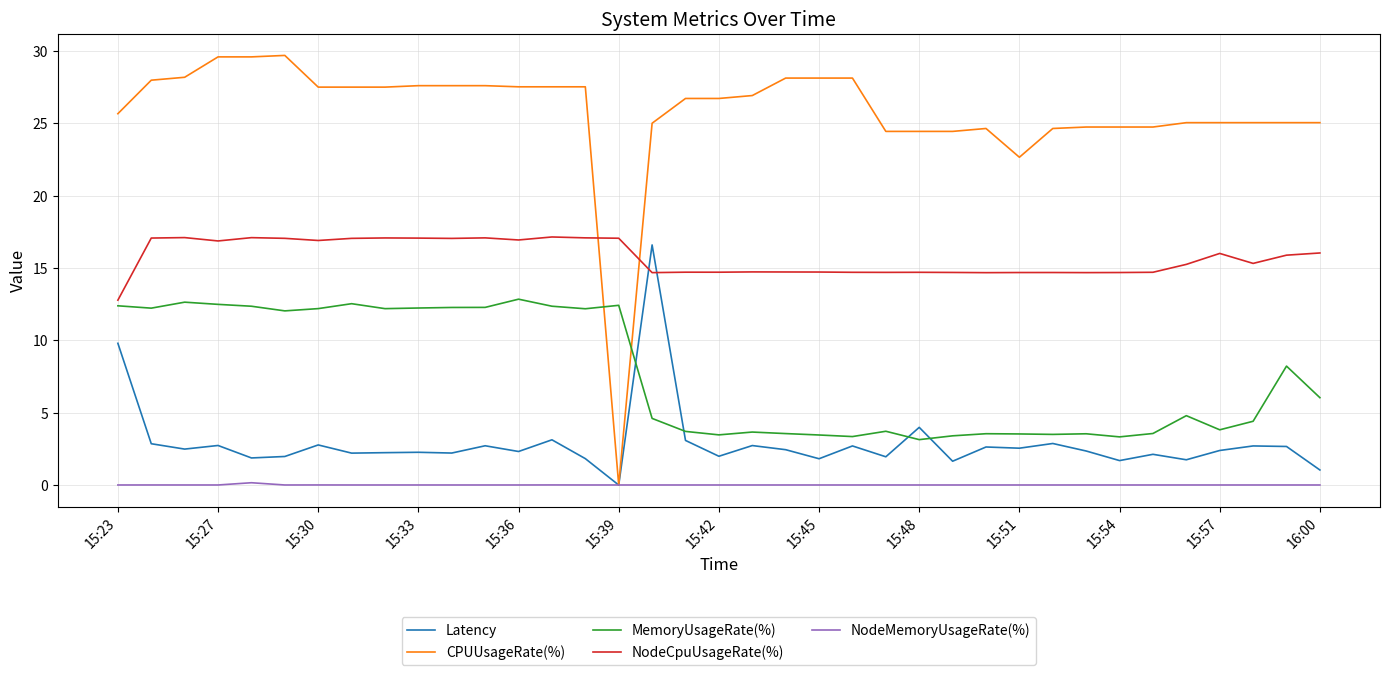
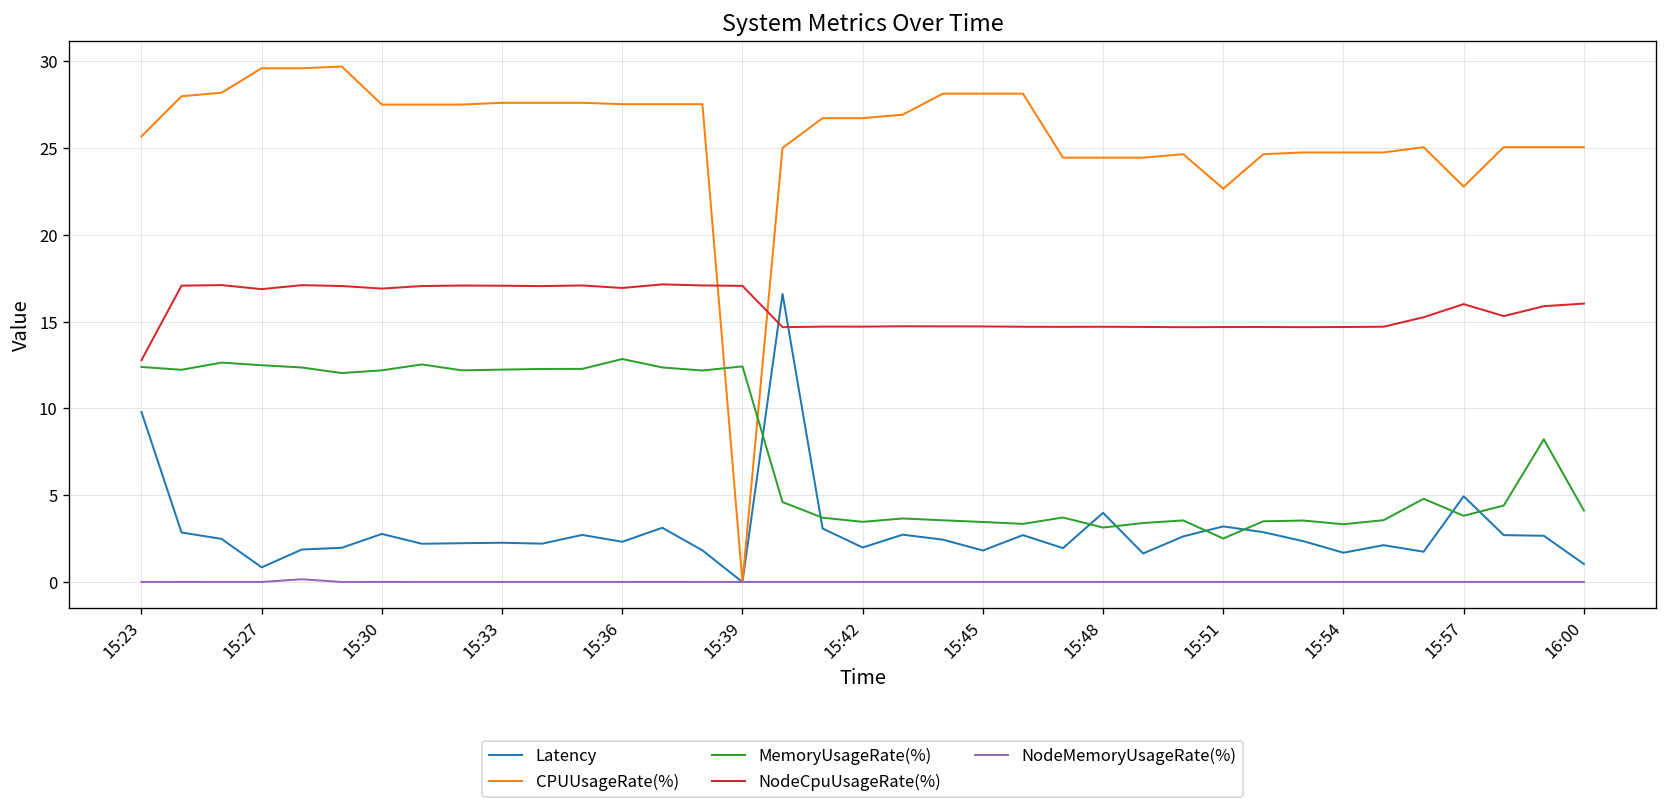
  {
    "Latency": {
      "15:23": 9.8,
-     "15:27": 2.7,
+     "15:27": 0.8,
      "15:30": 2.8,
      "15:33": 2.3,
      "15:36": 2.3,
      "15:42": 2.0,
      "15:45": 1.8,
      "15:48": 4.0,
-     "15:51": 2.5,
+     "15:51": 3.2,
      "15:54": 1.7,
-     "15:57": 2.4,
+     "15:57": 4.9,
      "16:00": 1.0
    },
    "CPUUsageRate(%)": {
      "15:23": 25.7,
      "15:27": 29.6,
      "15:30": 27.5,
      "15:33": 27.6,
      "15:36": 27.5,
      "15:42": 26.7,
      "15:45": 28.1,
      "15:48": 24.4,
      "15:51": 22.7,
      "15:54": 24.7,
-     "15:57": 25.1,
+     "15:57": 22.8,
      "16:00": 25.1
    },
    "MemoryUsageRate(%)": {
      "15:23": 12.4,
      "15:27": 12.5,
      "15:30": 12.2,
      "15:33": 12.2,
      "15:36": 12.8,
      "15:39": 12.4,
      "15:42": 3.5,
      "15:45": 3.5,
      "15:48": 3.1,
-     "15:51": 3.5,
+     "15:51": 2.5,
      "15:54": 3.3,
      "15:57": 3.8,
-     "16:00": 6.0
+     "16:00": 4.1
    },
    "NodeCpuUsageRate(%)": {
      "15:23": 12.8,
      "15:27": 16.9,
      "15:30": 16.9,
      "15:33": 17.1,
      "15:36": 16.9,
      "15:39": 17.1,
      "15:42": 14.7,
      "15:45": 14.7,
      "15:48": 14.7,
      "15:51": 14.7,
      "15:54": 14.7,
      "15:57": 16.0,
      "16:00": 16.0
    },
    "NodeMemoryUsageRate(%)": {
      "15:23": 0.0,
      "15:27": 0.0,
      "15:30": 0.0,
      "15:33": 0.0,
      "15:36": 0.0,
      "15:42": 0.0,
      "15:45": 0.0,
      "15:48": 0.0,
      "15:51": 0.0,
      "15:54": 0.0,
      "15:57": 0.0,
      "16:00": 0.0
    }
  }
